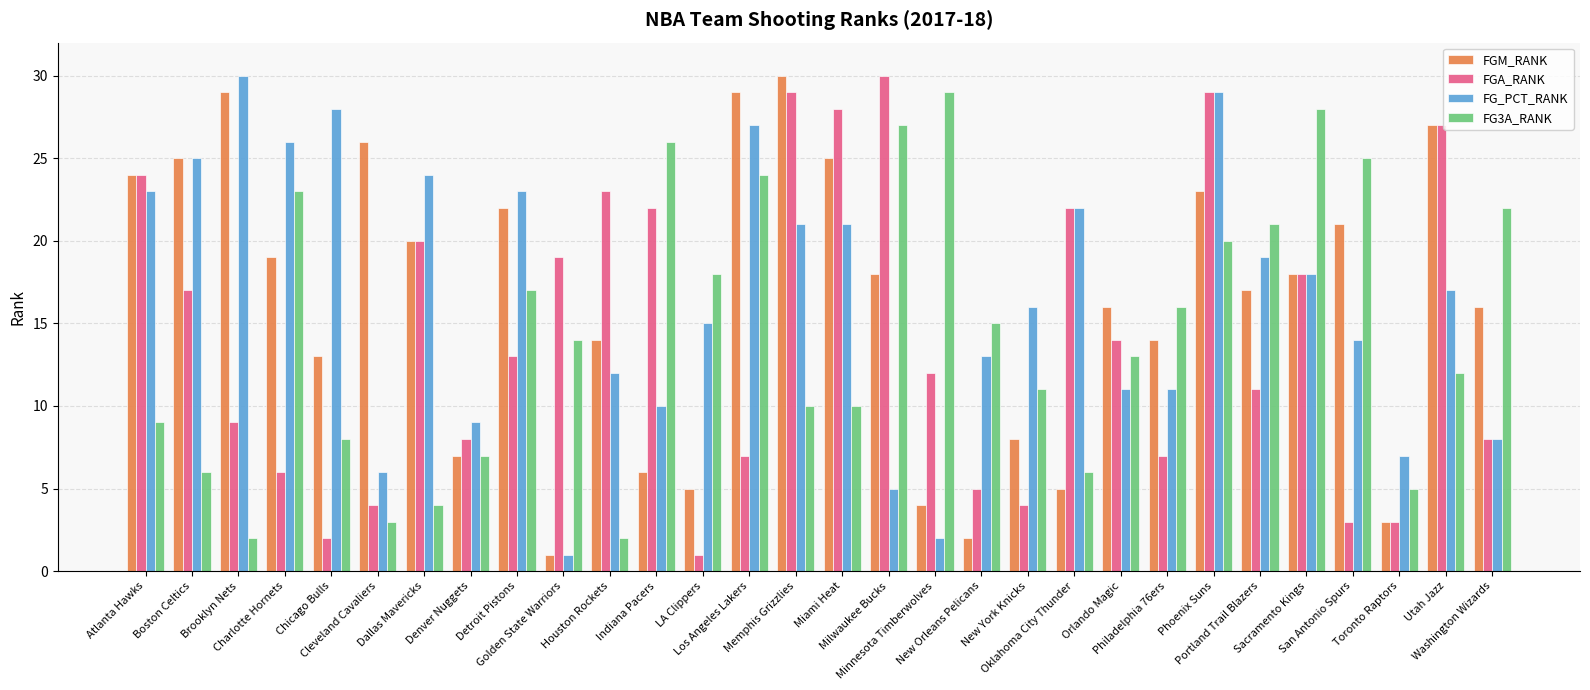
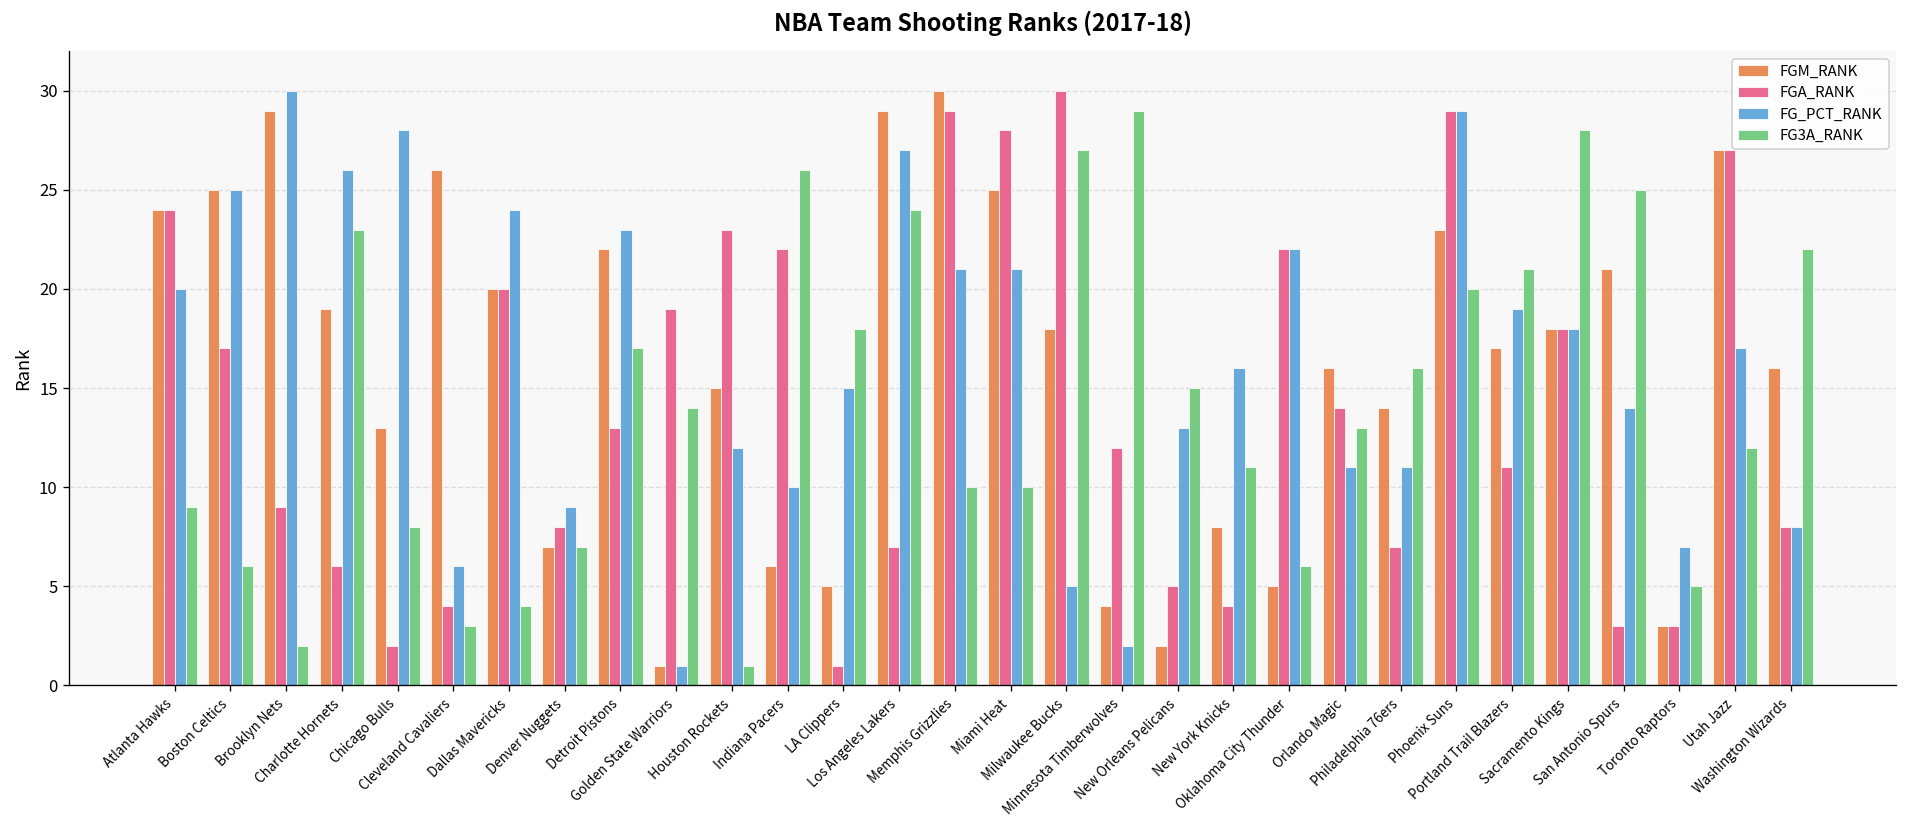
  {
    "FGM_RANK": {
      "Atlanta Hawks": 24,
      "Boston Celtics": 25,
      "Brooklyn Nets": 29,
      "Charlotte Hornets": 19,
      "Chicago Bulls": 13,
      "Cleveland Cavaliers": 26,
      "Dallas Mavericks": 20,
      "Denver Nuggets": 7,
      "Detroit Pistons": 22,
      "Golden State Warriors": 1,
-     "Houston Rockets": 14,
+     "Houston Rockets": 15,
      "Indiana Pacers": 6,
      "LA Clippers": 5,
      "Los Angeles Lakers": 29,
      "Memphis Grizzlies": 30,
      "Miami Heat": 25,
      "Milwaukee Bucks": 18,
      "Minnesota Timberwolves": 4,
      "New Orleans Pelicans": 2,
      "New York Knicks": 8,
      "Oklahoma City Thunder": 5,
      "Orlando Magic": 16,
      "Philadelphia 76ers": 14,
      "Phoenix Suns": 23,
      "Portland Trail Blazers": 17,
      "Sacramento Kings": 18,
      "San Antonio Spurs": 21,
      "Toronto Raptors": 3,
      "Utah Jazz": 27,
      "Washington Wizards": 16
    },
    "FGA_RANK": {
      "Atlanta Hawks": 24,
      "Boston Celtics": 17,
      "Brooklyn Nets": 9,
      "Charlotte Hornets": 6,
      "Chicago Bulls": 2,
      "Cleveland Cavaliers": 4,
      "Dallas Mavericks": 20,
      "Denver Nuggets": 8,
      "Detroit Pistons": 13,
      "Golden State Warriors": 19,
      "Houston Rockets": 23,
      "Indiana Pacers": 22,
      "LA Clippers": 1,
      "Los Angeles Lakers": 7,
      "Memphis Grizzlies": 29,
      "Miami Heat": 28,
      "Milwaukee Bucks": 30,
      "Minnesota Timberwolves": 12,
      "New Orleans Pelicans": 5,
      "New York Knicks": 4,
      "Oklahoma City Thunder": 22,
      "Orlando Magic": 14,
      "Philadelphia 76ers": 7,
      "Phoenix Suns": 29,
      "Portland Trail Blazers": 11,
      "Sacramento Kings": 18,
      "San Antonio Spurs": 3,
      "Toronto Raptors": 3,
      "Utah Jazz": 27,
      "Washington Wizards": 8
    },
    "FG_PCT_RANK": {
-     "Atlanta Hawks": 23,
+     "Atlanta Hawks": 20,
      "Boston Celtics": 25,
      "Brooklyn Nets": 30,
      "Charlotte Hornets": 26,
      "Chicago Bulls": 28,
      "Cleveland Cavaliers": 6,
      "Dallas Mavericks": 24,
      "Denver Nuggets": 9,
      "Detroit Pistons": 23,
      "Golden State Warriors": 1,
      "Houston Rockets": 12,
      "Indiana Pacers": 10,
      "LA Clippers": 15,
      "Los Angeles Lakers": 27,
      "Memphis Grizzlies": 21,
      "Miami Heat": 21,
      "Milwaukee Bucks": 5,
      "Minnesota Timberwolves": 2,
      "New Orleans Pelicans": 13,
      "New York Knicks": 16,
      "Oklahoma City Thunder": 22,
      "Orlando Magic": 11,
      "Philadelphia 76ers": 11,
      "Phoenix Suns": 29,
      "Portland Trail Blazers": 19,
      "Sacramento Kings": 18,
      "San Antonio Spurs": 14,
      "Toronto Raptors": 7,
      "Utah Jazz": 17,
      "Washington Wizards": 8
    },
    "FG3A_RANK": {
      "Atlanta Hawks": 9,
      "Boston Celtics": 6,
      "Brooklyn Nets": 2,
      "Charlotte Hornets": 23,
      "Chicago Bulls": 8,
      "Cleveland Cavaliers": 3,
      "Dallas Mavericks": 4,
      "Denver Nuggets": 7,
      "Detroit Pistons": 17,
      "Golden State Warriors": 14,
-     "Houston Rockets": 2,
+     "Houston Rockets": 1,
      "Indiana Pacers": 26,
      "LA Clippers": 18,
      "Los Angeles Lakers": 24,
      "Memphis Grizzlies": 10,
      "Miami Heat": 10,
      "Milwaukee Bucks": 27,
      "Minnesota Timberwolves": 29,
      "New Orleans Pelicans": 15,
      "New York Knicks": 11,
      "Oklahoma City Thunder": 6,
      "Orlando Magic": 13,
      "Philadelphia 76ers": 16,
      "Phoenix Suns": 20,
      "Portland Trail Blazers": 21,
      "Sacramento Kings": 28,
      "San Antonio Spurs": 25,
      "Toronto Raptors": 5,
      "Utah Jazz": 12,
      "Washington Wizards": 22
    }
  }
